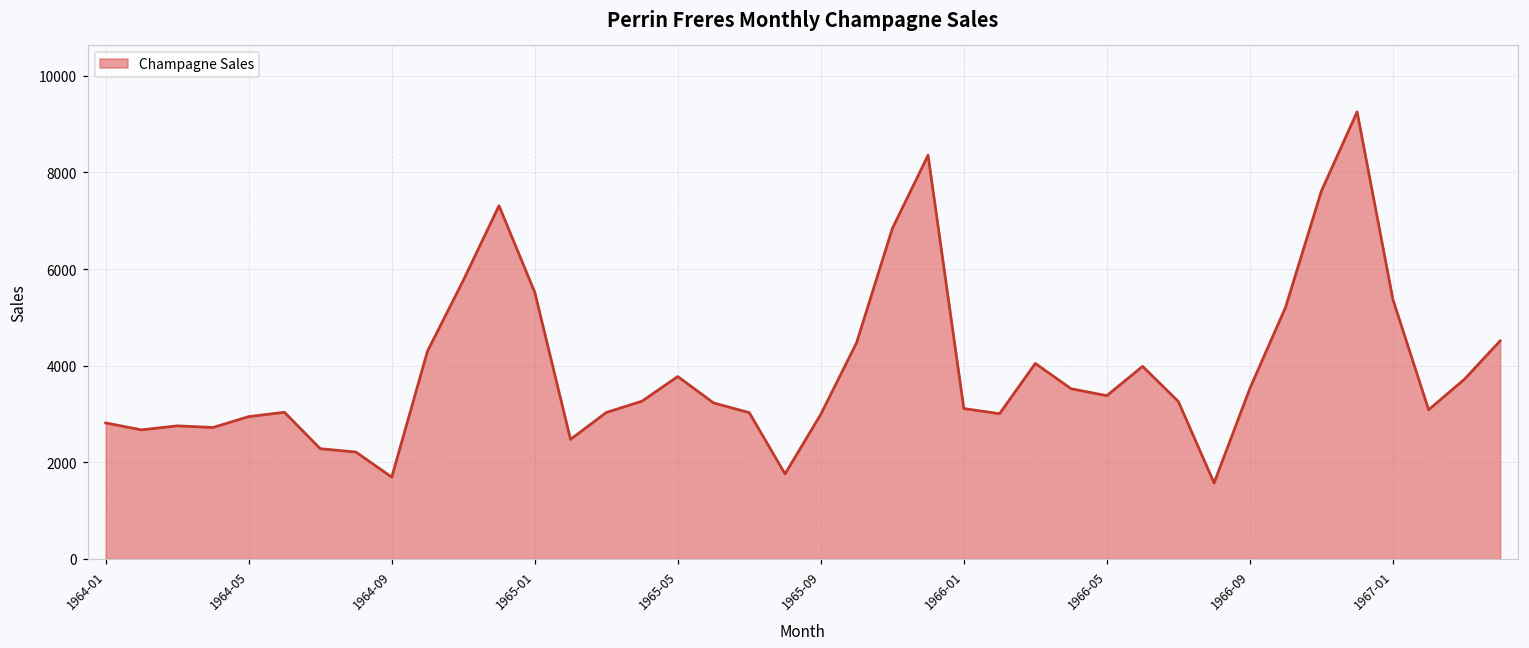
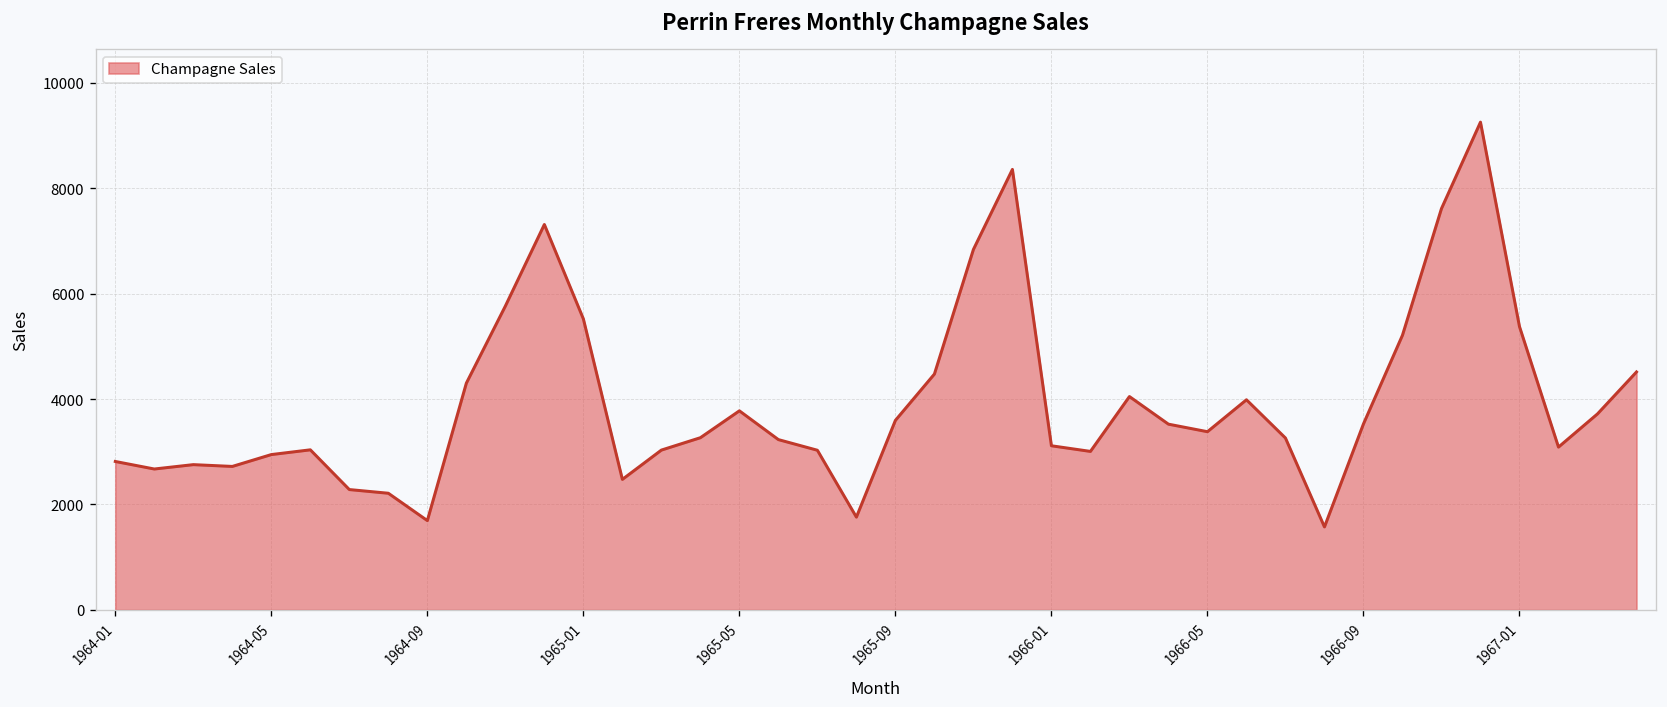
  {
    "1964-01": 2800,
    "1964-05": 2900,
    "1964-09": 1700,
    "1965-01": 5500,
    "1965-05": 3800,
-   "1965-09": 3000,
+   "1965-09": 3600,
    "1966-01": 3100,
    "1966-05": 3400,
    "1966-09": 3500,
    "1967-01": 5400
  }
